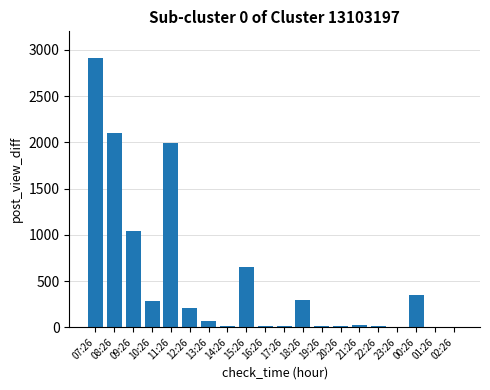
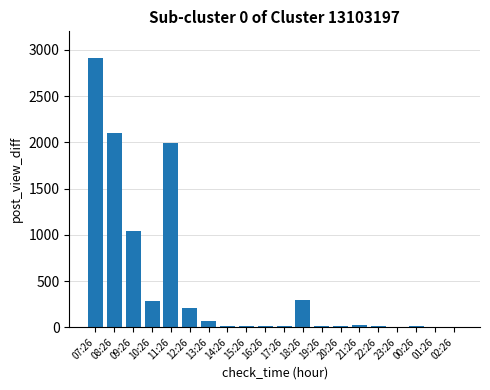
  {
    "07:26": 2900,
    "08:26": 2100,
    "09:26": 1000,
    "10:26": 300,
    "11:26": 2000,
    "12:26": 200,
    "13:26": 100,
-   "15:26": 700,
+   "15:26": 0,
    "18:26": 300,
-   "00:26": 300
+   "00:26": 0
  }
